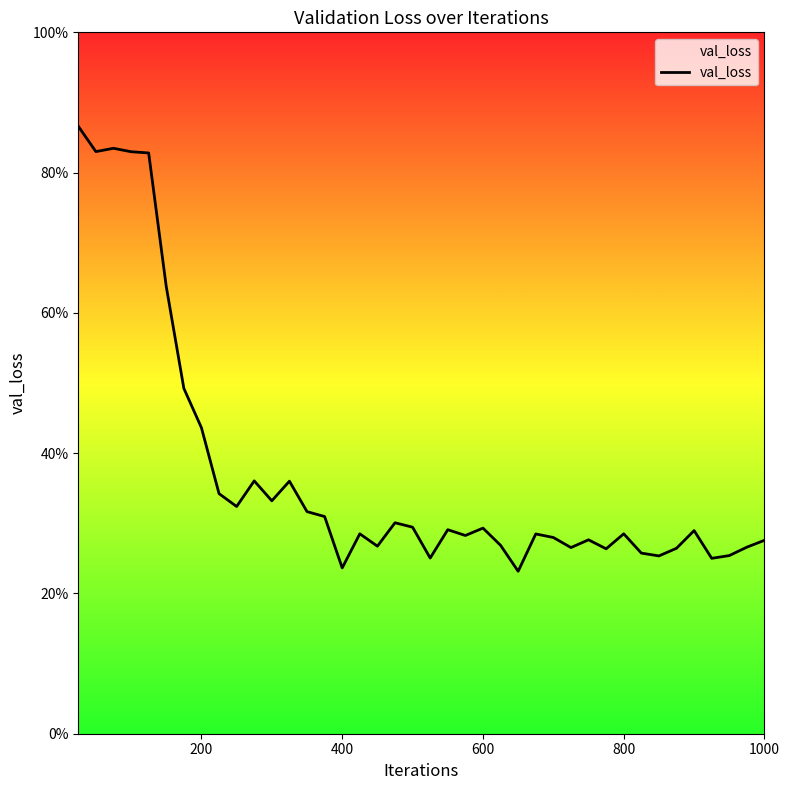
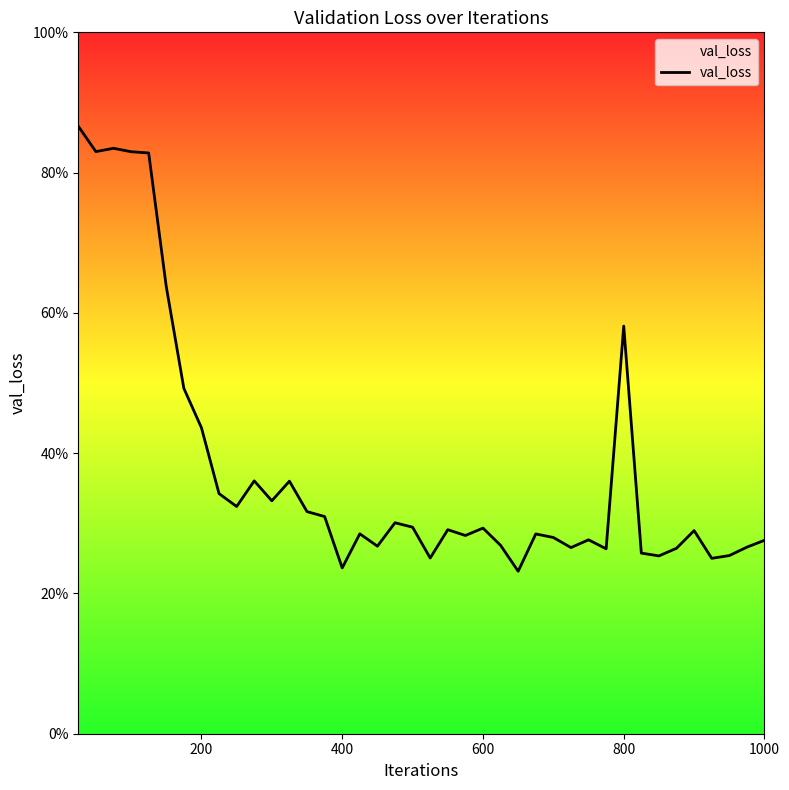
  {
    "200": "44%",
    "400": "24%",
    "600": "29%",
-   "800": "29%",
+   "800": "58%",
    "1000": "28%"
  }
